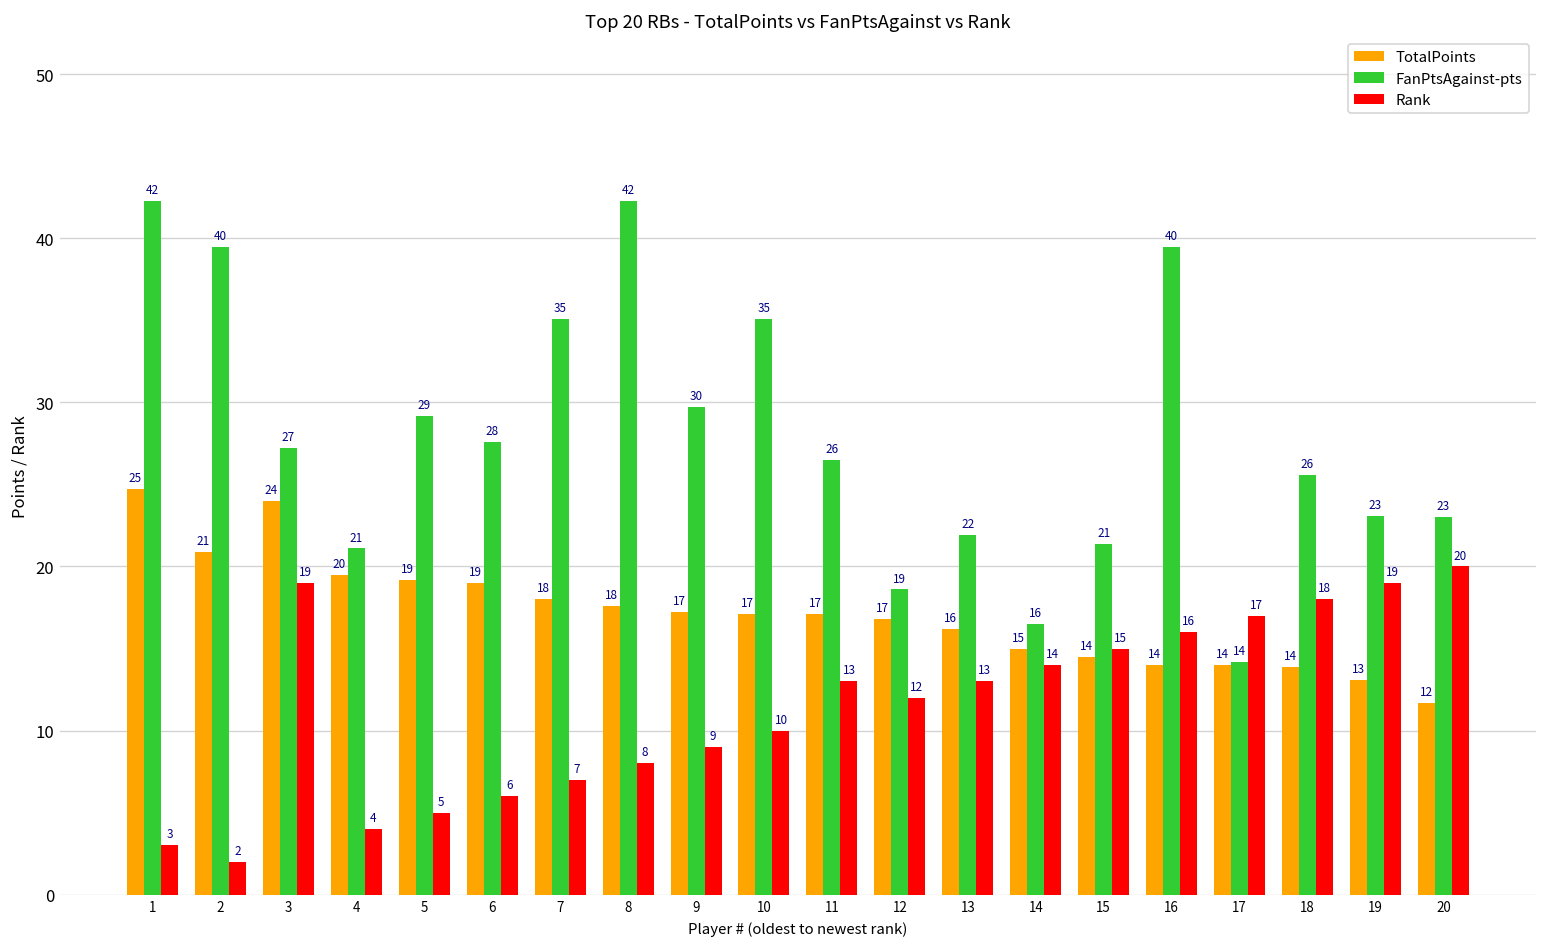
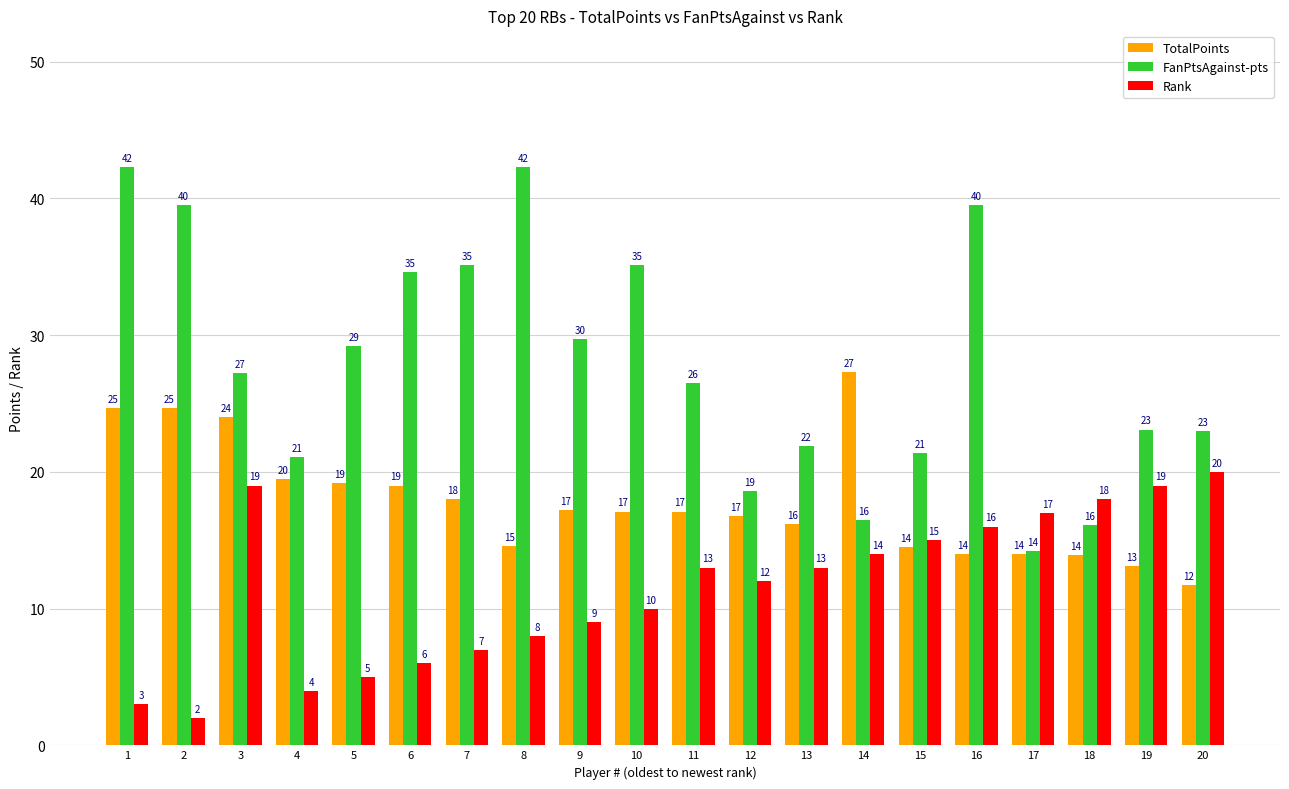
  {
    "TotalPoints": {
      "1": 25,
-     "2": 21,
+     "2": 25,
      "3": 24,
      "4": 20,
      "5": 19,
      "6": 19,
      "7": 18,
-     "8": 18,
+     "8": 15,
      "9": 17,
      "10": 17,
      "11": 17,
      "12": 17,
      "13": 16,
-     "14": 15,
+     "14": 27,
      "15": 14,
      "16": 14,
      "17": 14,
      "18": 14,
      "19": 13,
      "20": 12
    },
    "FanPtsAgainst-pts": {
      "1": 42,
      "2": 40,
      "3": 27,
      "4": 21,
      "5": 29,
-     "6": 28,
+     "6": 35,
      "7": 35,
      "8": 42,
      "9": 30,
      "10": 35,
      "11": 26,
      "12": 19,
      "13": 22,
      "14": 16,
      "15": 21,
      "16": 40,
      "17": 14,
-     "18": 26,
+     "18": 16,
      "19": 23,
      "20": 23
    },
    "Rank": {
      "1": 3,
      "2": 2,
      "3": 19,
      "4": 4,
      "5": 5,
      "6": 6,
      "7": 7,
      "8": 8,
      "9": 9,
      "10": 10,
      "11": 13,
      "12": 12,
      "13": 13,
      "14": 14,
      "15": 15,
      "16": 16,
      "17": 17,
      "18": 18,
      "19": 19,
      "20": 20
    }
  }
